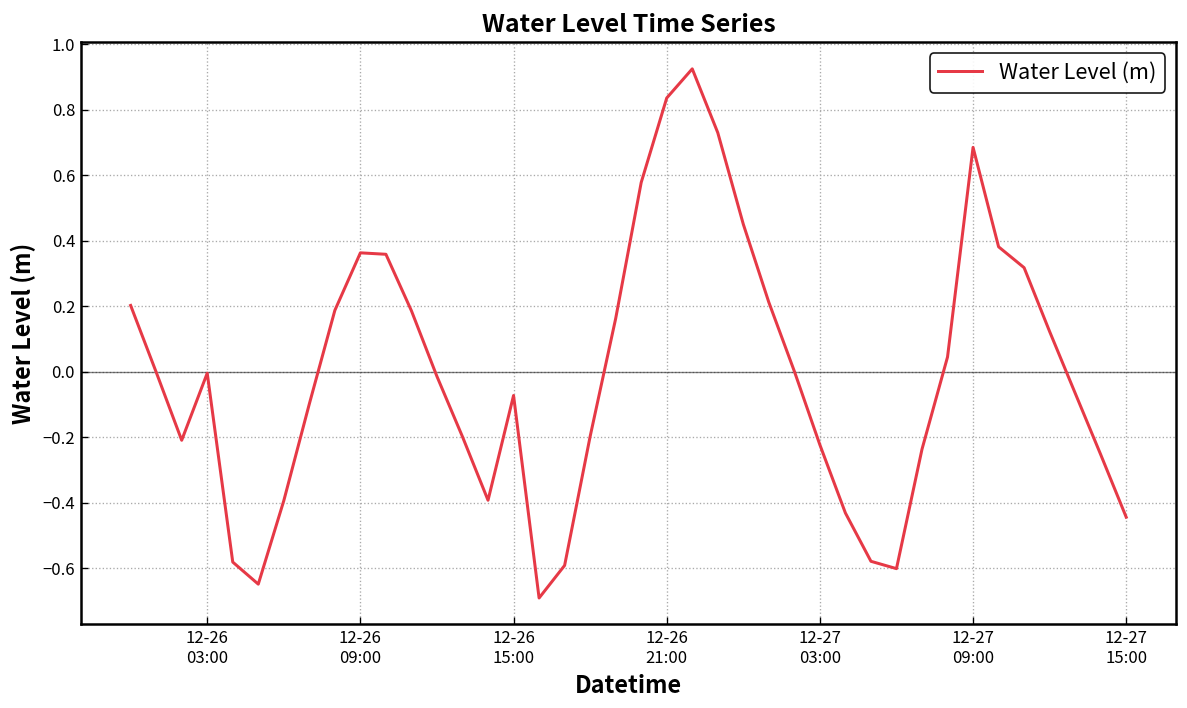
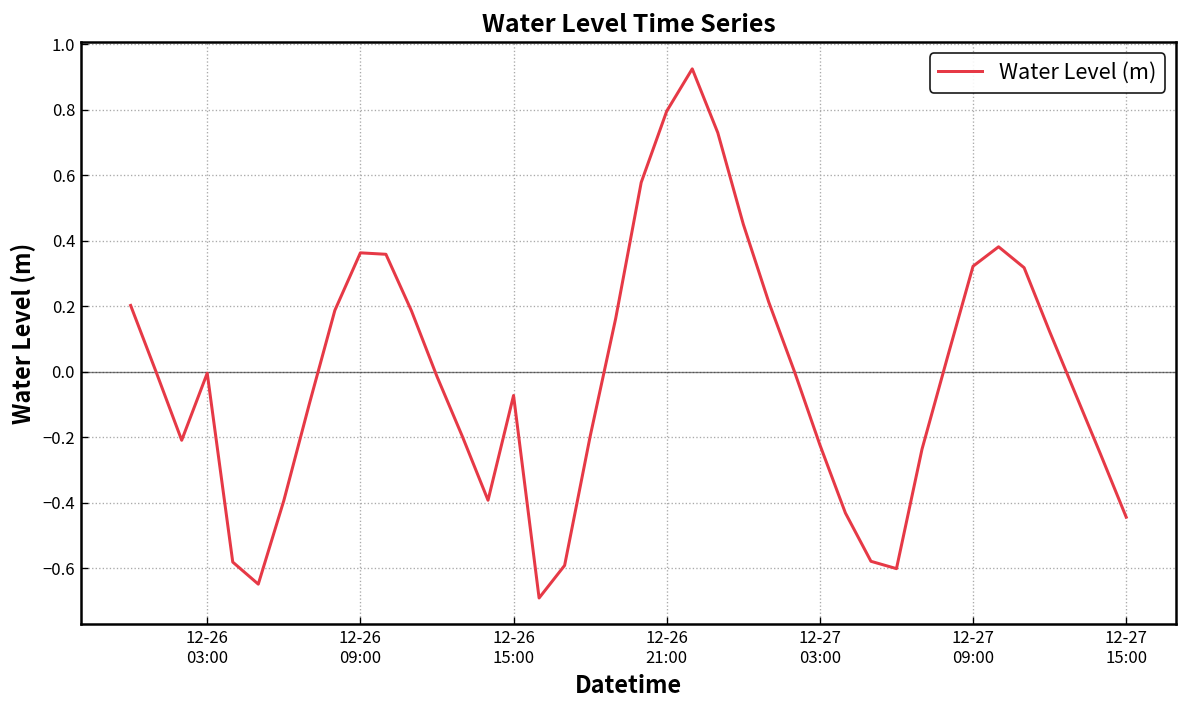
  {
    "12-26 03:00": 0.00,
    "12-26 09:00": 0.36,
    "12-26 15:00": -0.07,
-   "12-26 21:00": 0.84,
+   "12-26 21:00": 0.80,
    "12-27 03:00": -0.22,
-   "12-27 09:00": 0.68,
+   "12-27 09:00": 0.32,
    "12-27 15:00": -0.44
  }
